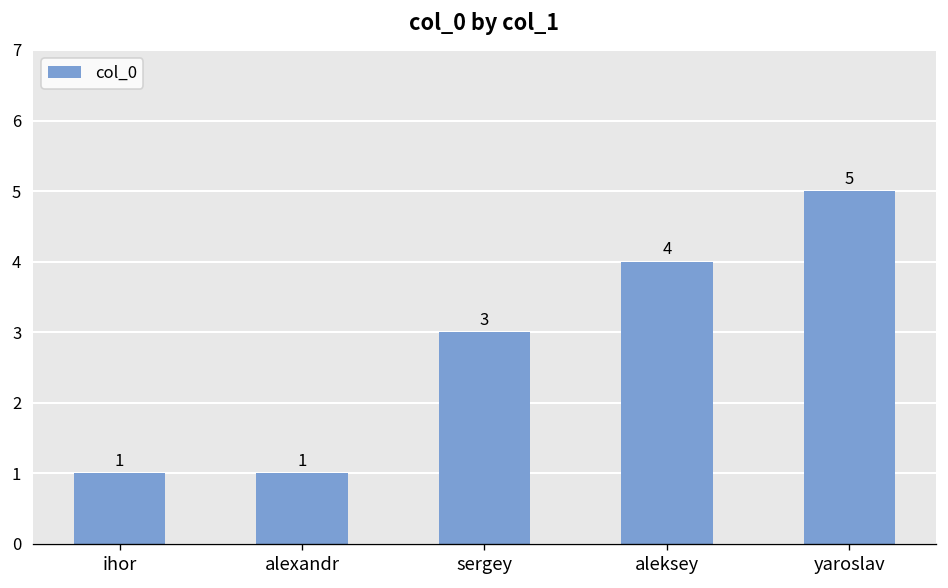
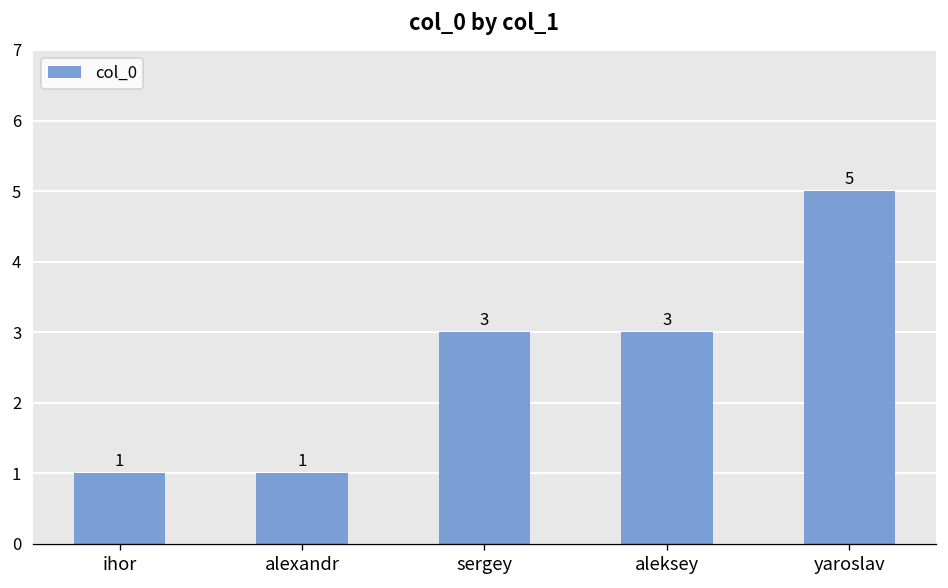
  {
    "ihor": 1,
    "alexandr": 1,
    "sergey": 3,
-   "aleksey": 4,
+   "aleksey": 3,
    "yaroslav": 5
  }
